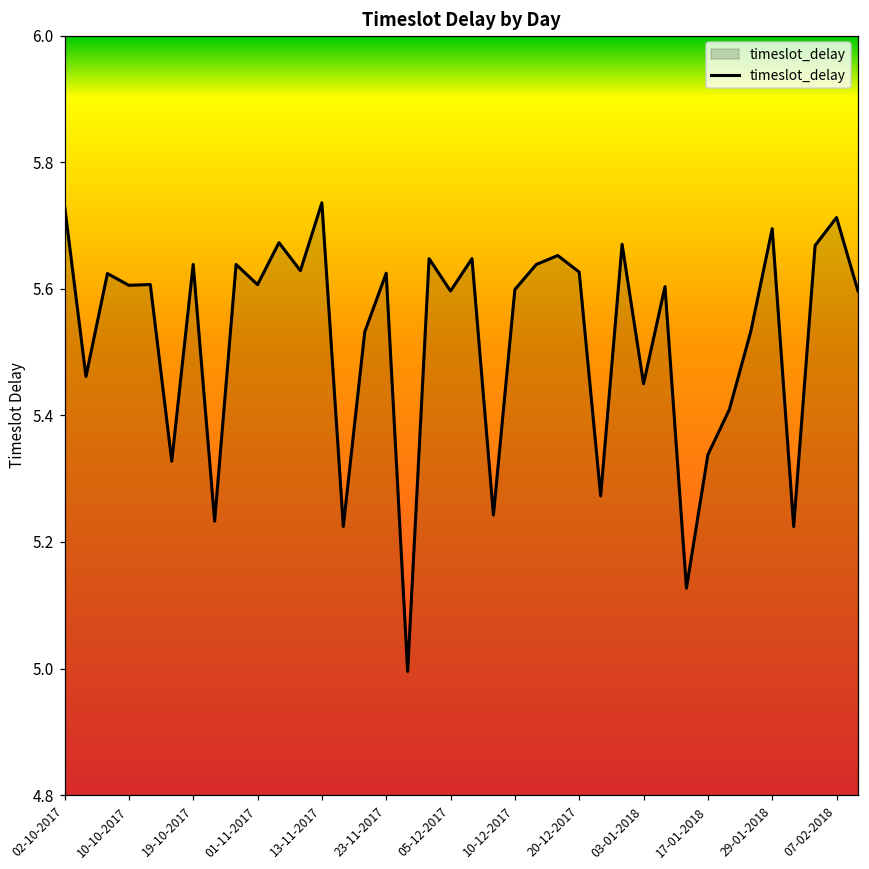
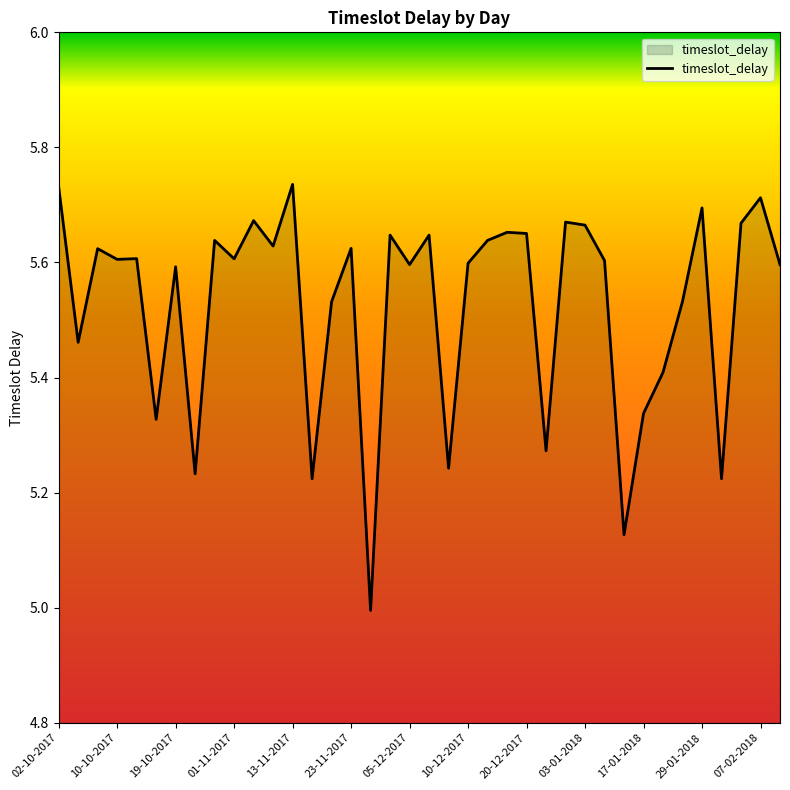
  {
    "02-10-2017": 5.73,
    "10-10-2017": 5.61,
-   "19-10-2017": 5.64,
+   "19-10-2017": 5.59,
    "01-11-2017": 5.61,
    "13-11-2017": 5.74,
    "23-11-2017": 5.62,
    "05-12-2017": 5.60,
    "10-12-2017": 5.60,
-   "20-12-2017": 5.63,
-   "03-01-2018": 5.45,
+   "20-12-2017": 5.65,
+   "03-01-2018": 5.66,
    "17-01-2018": 5.34,
    "29-01-2018": 5.69,
    "07-02-2018": 5.71
  }
